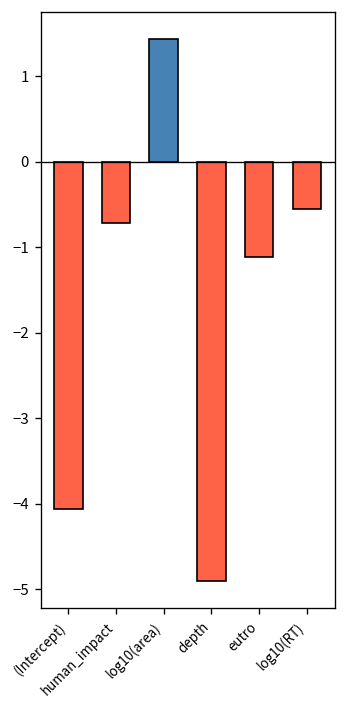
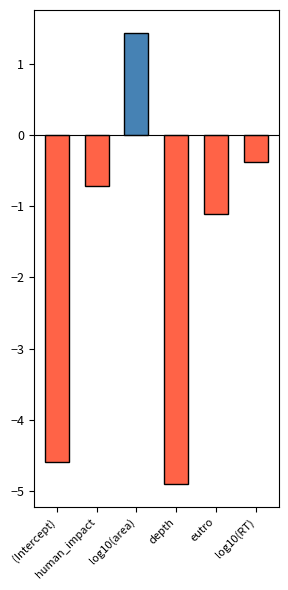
  {
-   "(Intercept)": -4.1,
+   "(Intercept)": -4.6,
    "human_impact": -0.7,
    "log10(area)": 1.4,
    "depth": -4.9,
    "eutro": -1.1,
-   "log10(RT)": -0.5
+   "log10(RT)": -0.4
  }
